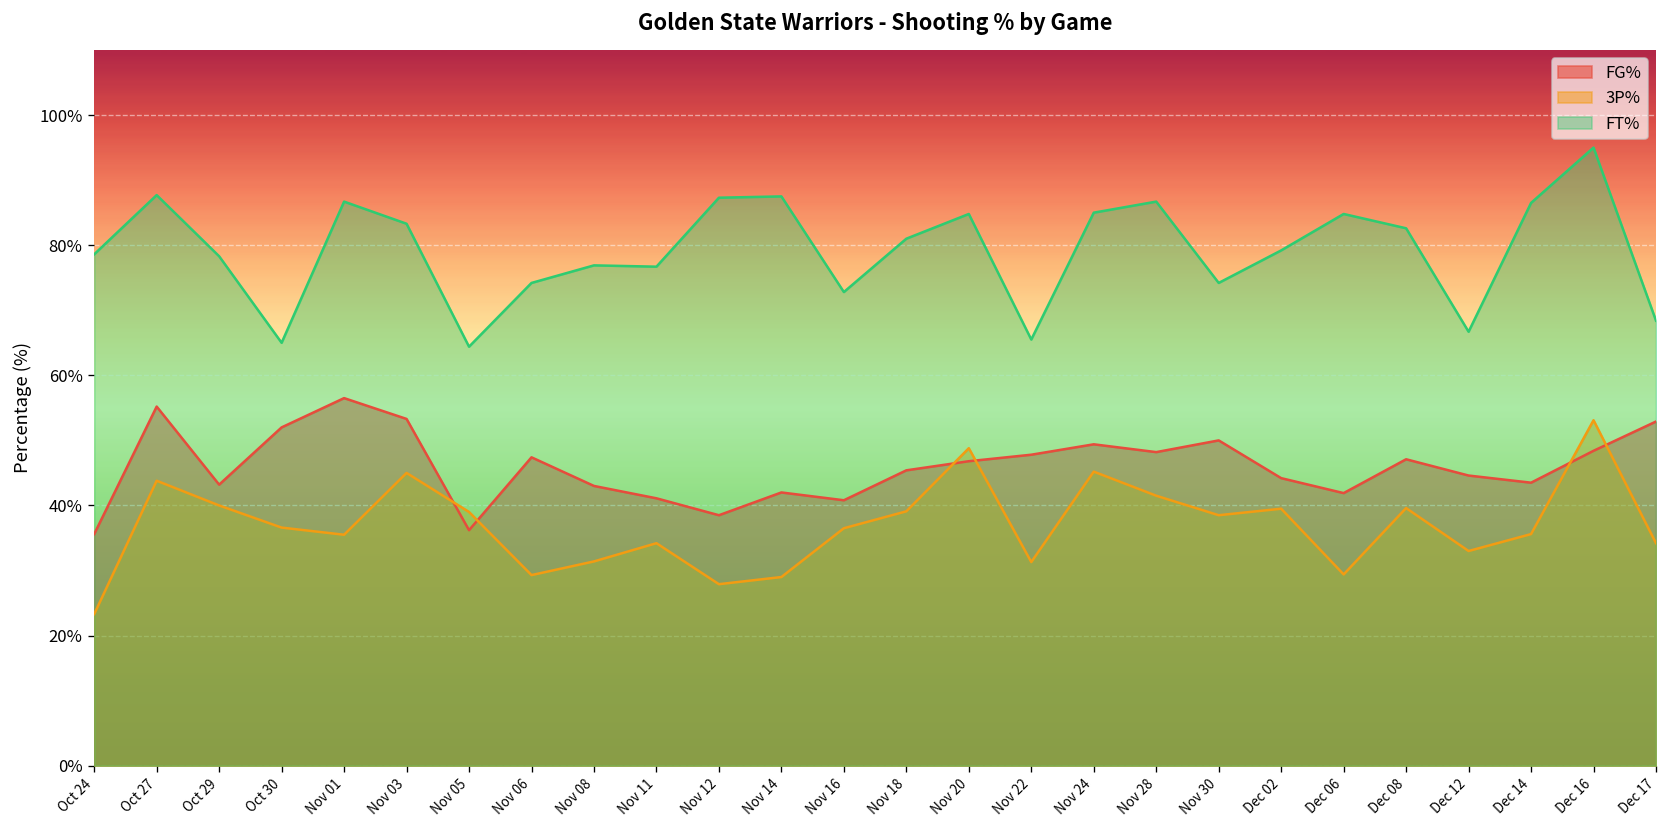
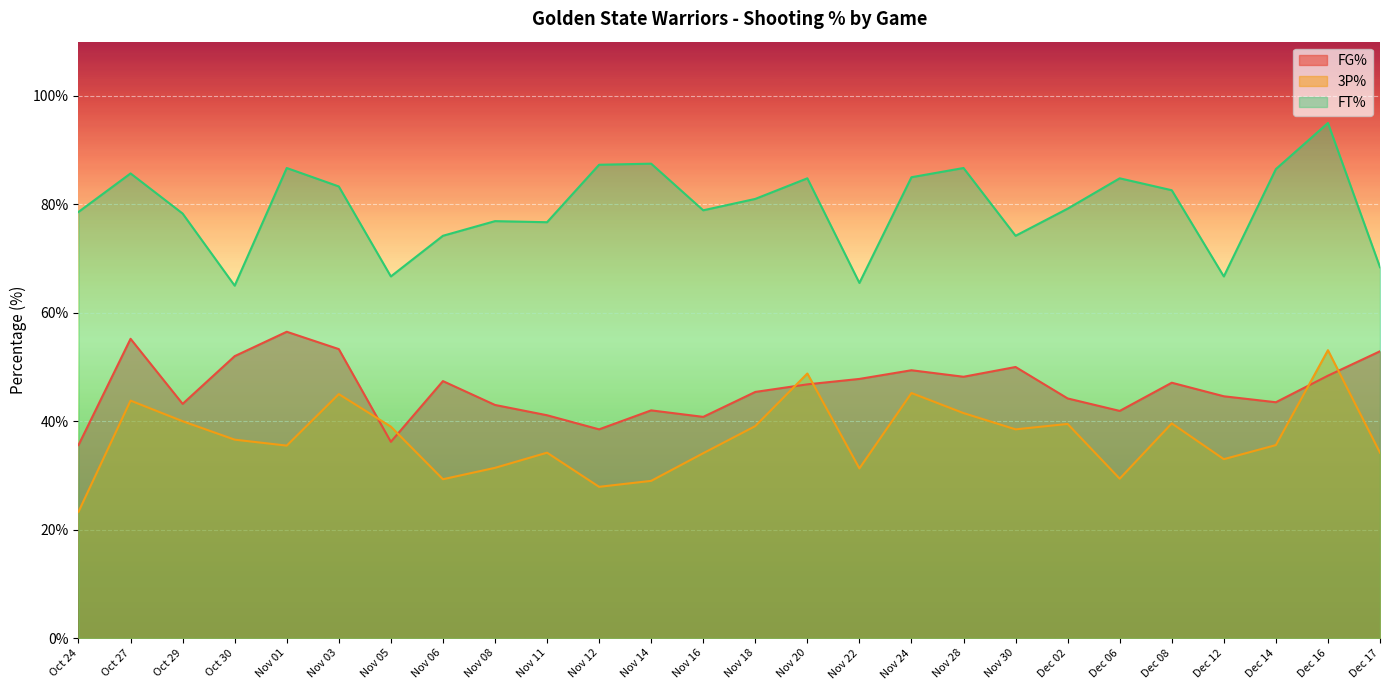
  {
    "FG%": {
      "Oct 24": "36%",
      "Oct 27": "55%",
      "Oct 29": "43%",
      "Oct 30": "52%",
      "Nov 01": "57%",
      "Nov 03": "53%",
      "Nov 05": "36%",
      "Nov 06": "47%",
      "Nov 08": "43%",
      "Nov 11": "41%",
      "Nov 12": "39%",
      "Nov 14": "42%",
      "Nov 16": "41%",
      "Nov 18": "45%",
      "Nov 20": "47%",
      "Nov 22": "48%",
      "Nov 24": "49%",
      "Nov 28": "48%",
      "Nov 30": "50%",
      "Dec 02": "44%",
      "Dec 06": "42%",
      "Dec 08": "47%",
      "Dec 12": "45%",
      "Dec 14": "44%",
      "Dec 16": "48%",
      "Dec 17": "53%"
    },
    "3P%": {
      "Oct 24": "23%",
      "Oct 27": "44%",
      "Oct 29": "40%",
      "Oct 30": "37%",
      "Nov 01": "36%",
      "Nov 03": "45%",
      "Nov 05": "39%",
      "Nov 06": "29%",
      "Nov 08": "31%",
      "Nov 11": "34%",
      "Nov 12": "28%",
      "Nov 14": "29%",
-     "Nov 16": "37%",
+     "Nov 16": "34%",
      "Nov 18": "39%",
      "Nov 20": "49%",
      "Nov 22": "31%",
      "Nov 24": "45%",
      "Nov 28": "42%",
      "Nov 30": "39%",
      "Dec 02": "40%",
      "Dec 06": "29%",
      "Dec 08": "40%",
      "Dec 12": "33%",
      "Dec 14": "36%",
      "Dec 16": "53%",
      "Dec 17": "34%"
    },
    "FT%": {
      "Oct 24": "79%",
-     "Oct 27": "88%",
+     "Oct 27": "86%",
      "Oct 29": "78%",
      "Oct 30": "65%",
      "Nov 01": "87%",
      "Nov 03": "83%",
-     "Nov 05": "64%",
+     "Nov 05": "67%",
      "Nov 06": "74%",
      "Nov 08": "77%",
      "Nov 11": "77%",
      "Nov 12": "87%",
      "Nov 14": "88%",
-     "Nov 16": "73%",
+     "Nov 16": "79%",
      "Nov 18": "81%",
      "Nov 20": "85%",
      "Nov 22": "66%",
      "Nov 24": "85%",
      "Nov 28": "87%",
      "Nov 30": "74%",
      "Dec 02": "79%",
      "Dec 06": "85%",
      "Dec 08": "83%",
      "Dec 12": "67%",
      "Dec 14": "87%",
      "Dec 16": "95%",
      "Dec 17": "68%"
    }
  }
